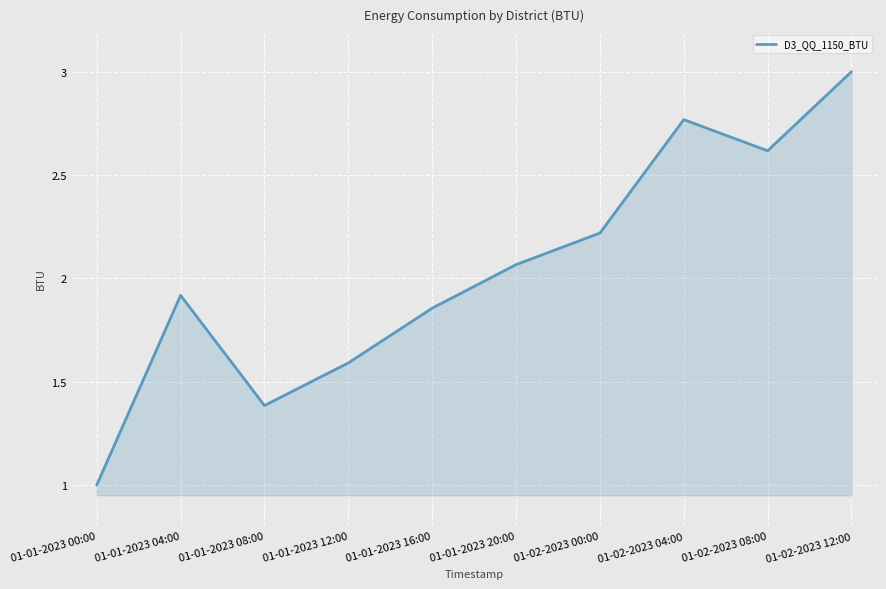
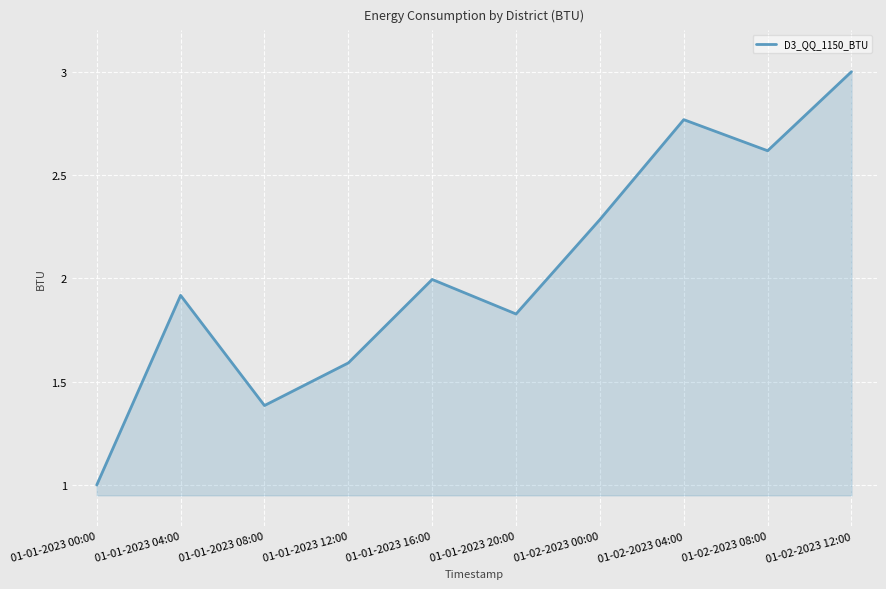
  {
    "01-01-2023 00:00": 1.00,
    "01-01-2023 04:00": 1.92,
    "01-01-2023 08:00": 1.38,
    "01-01-2023 12:00": 1.59,
-   "01-01-2023 16:00": 1.86,
-   "01-01-2023 20:00": 2.07,
-   "01-02-2023 00:00": 2.22,
+   "01-01-2023 16:00": 1.99,
+   "01-01-2023 20:00": 1.83,
+   "01-02-2023 00:00": 2.28,
    "01-02-2023 04:00": 2.77,
    "01-02-2023 08:00": 2.62,
    "01-02-2023 12:00": 3.00
  }
